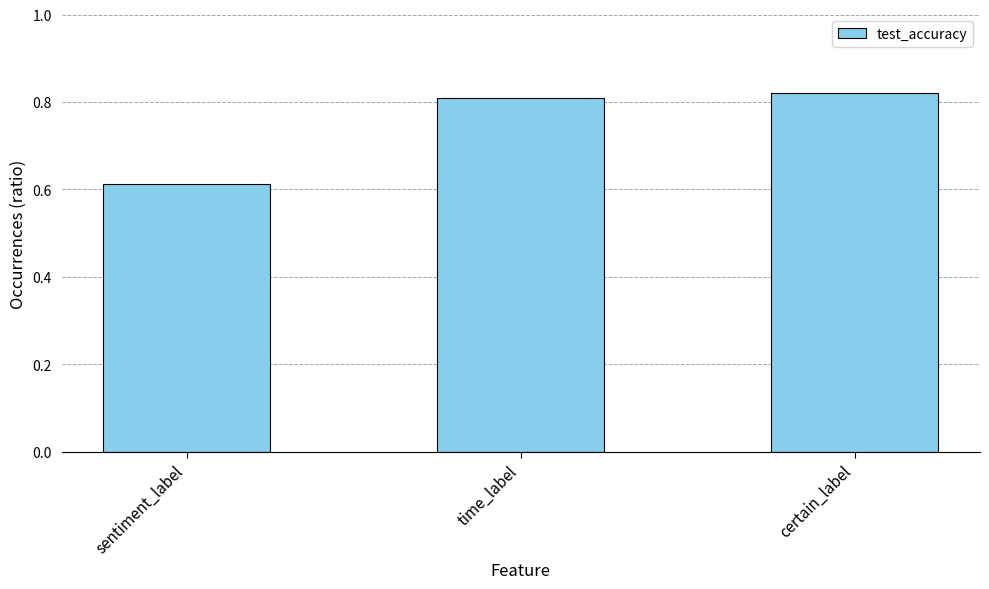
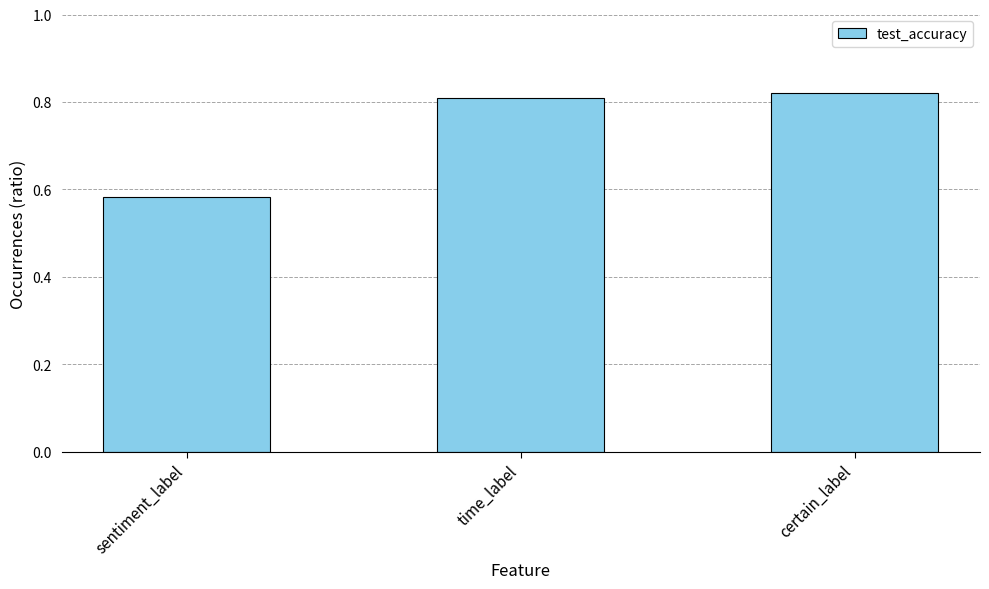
  {
-   "sentiment_label": 0.61,
+   "sentiment_label": 0.58,
    "time_label": 0.81,
    "certain_label": 0.82
  }
